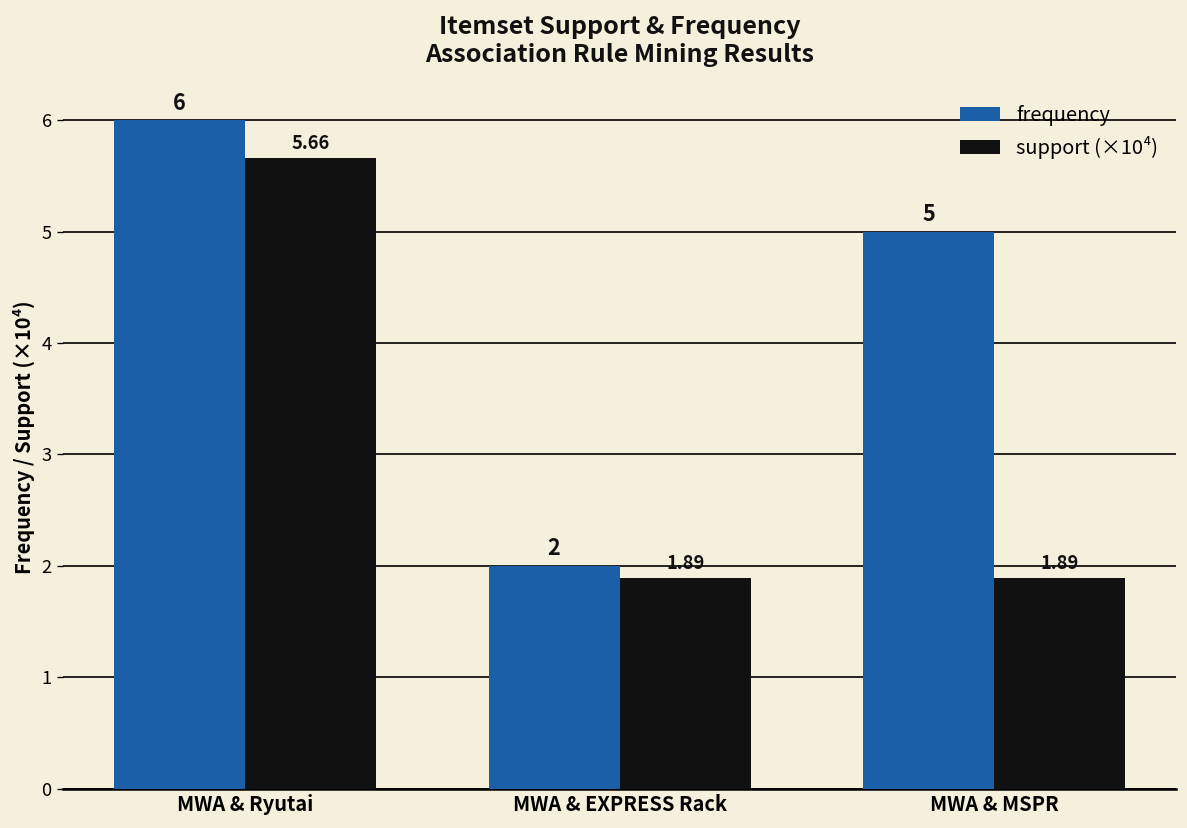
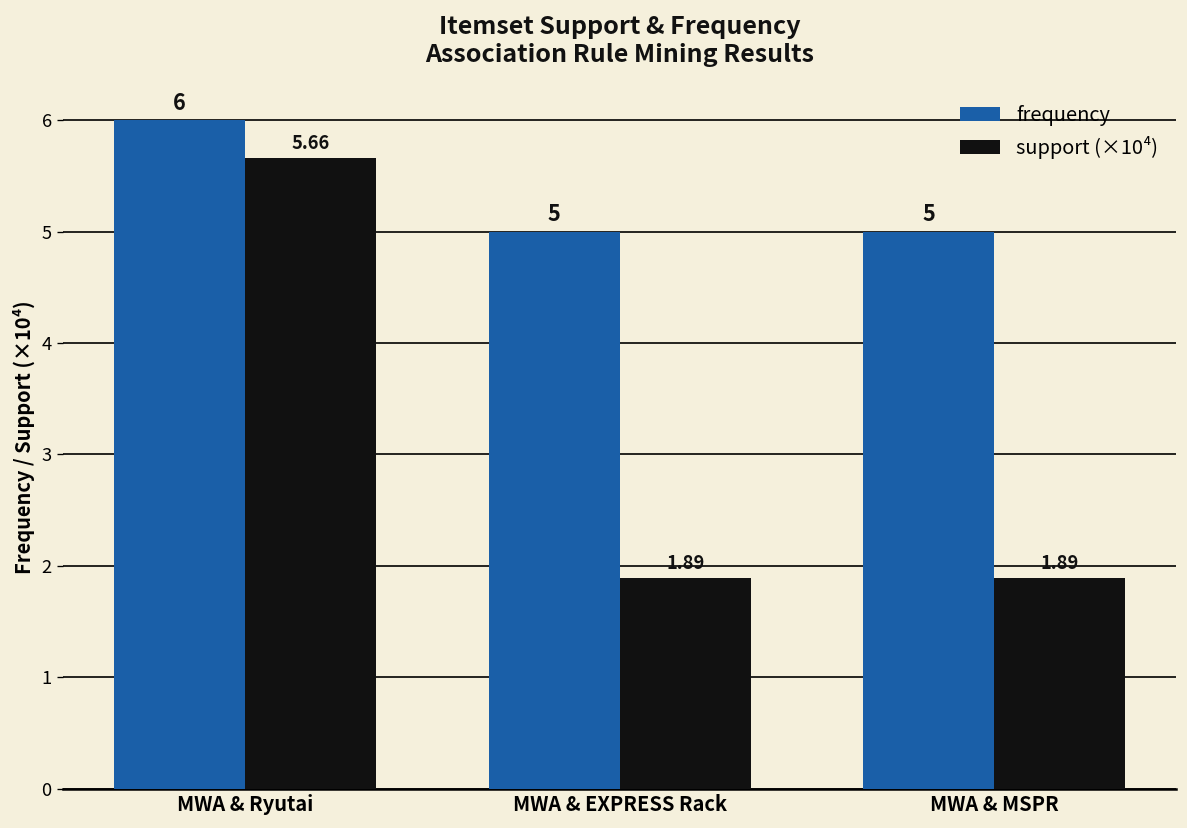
  {
    "frequency": {
      "MWA & Ryutai": 6,
-     "MWA & EXPRESS Rack": 2,
+     "MWA & EXPRESS Rack": 5,
      "MWA & MSPR": 5
    },
    "support (×10⁴)": {
      "MWA & Ryutai": 5.66,
      "MWA & EXPRESS Rack": 1.89,
      "MWA & MSPR": 1.89
    }
  }
